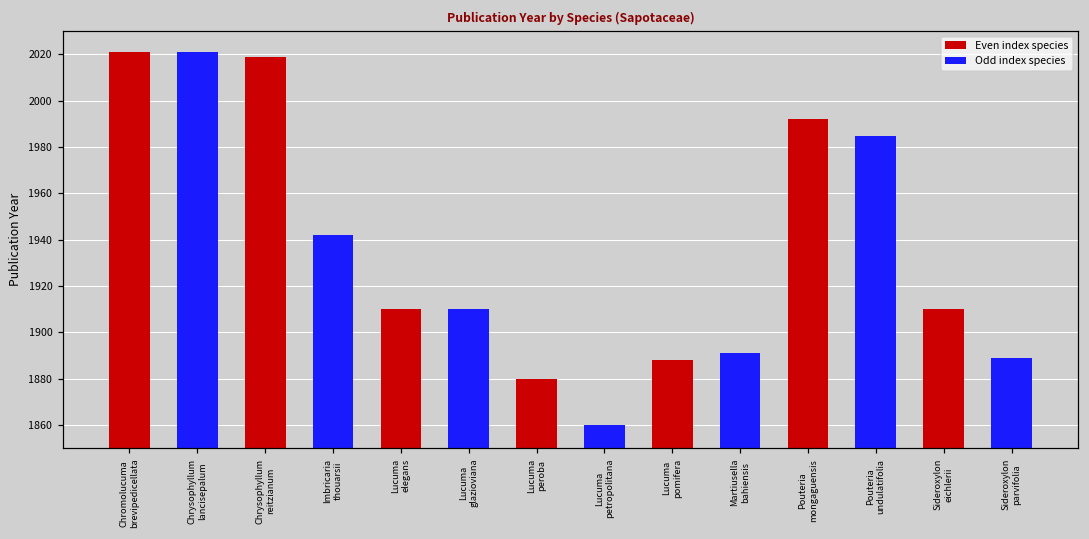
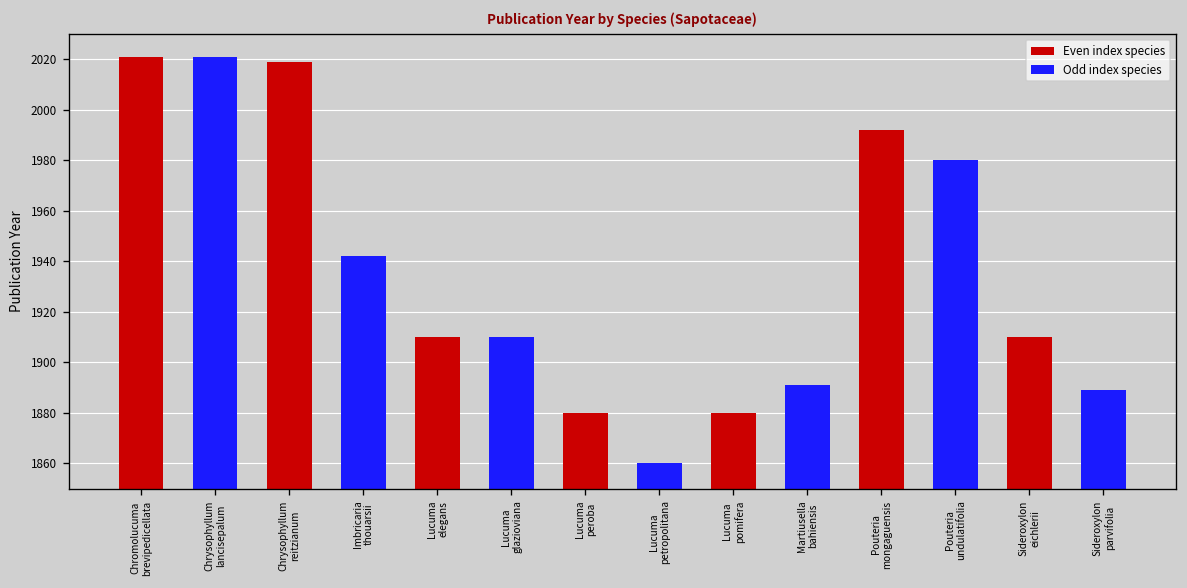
  {
    "Chromolucuma brevipedicellata": 2021,
    "Chrysophyllum lancisepalum": 2021,
    "Chrysophyllum reitzianum": 2019,
    "Imbricaria thouarsii": 1942,
    "Lucuma elegans": 1910,
    "Lucuma glazioviana": 1910,
    "Lucuma peroba": 1880,
    "Lucuma petropolitana": 1860,
-   "Lucuma pomifera": 1888,
+   "Lucuma pomifera": 1880,
    "Martiusella bahiensis": 1891,
    "Pouteria mongaguensis": 1992,
-   "Pouteria undulatifolia": 1985,
+   "Pouteria undulatifolia": 1980,
    "Sideroxylon eichlerii": 1910,
    "Sideroxylon parvifolia": 1889
  }
